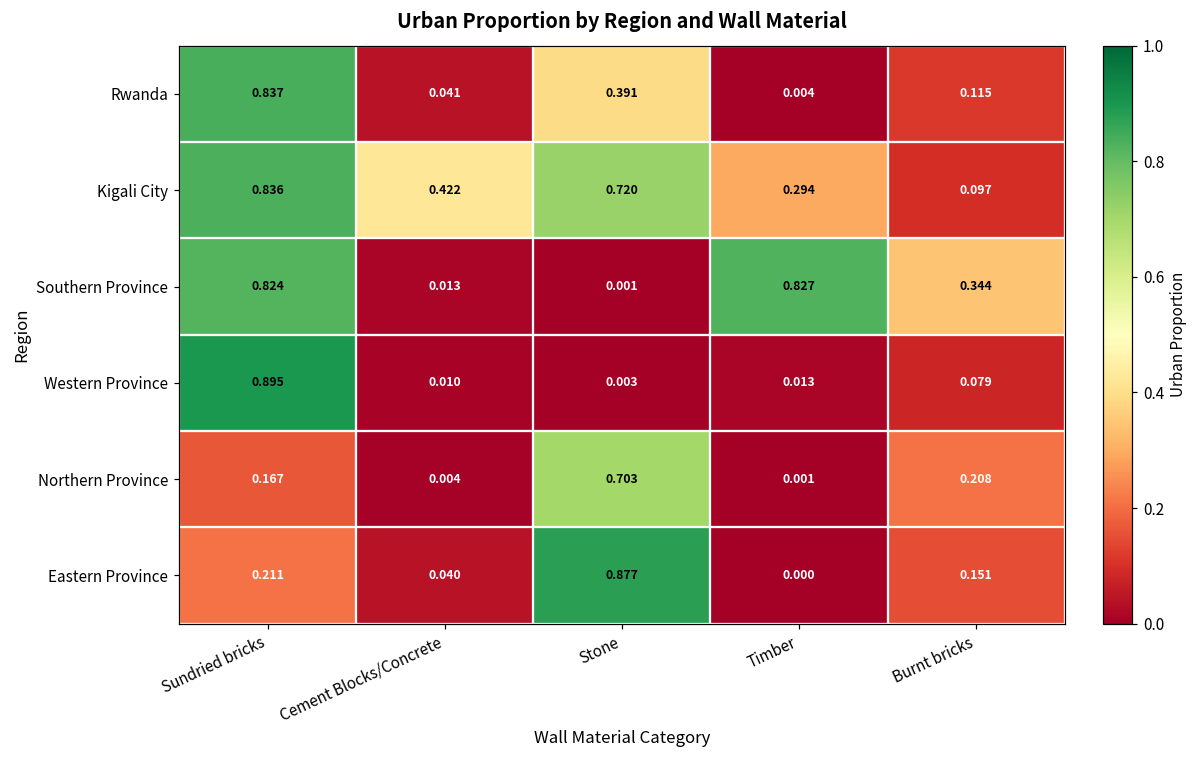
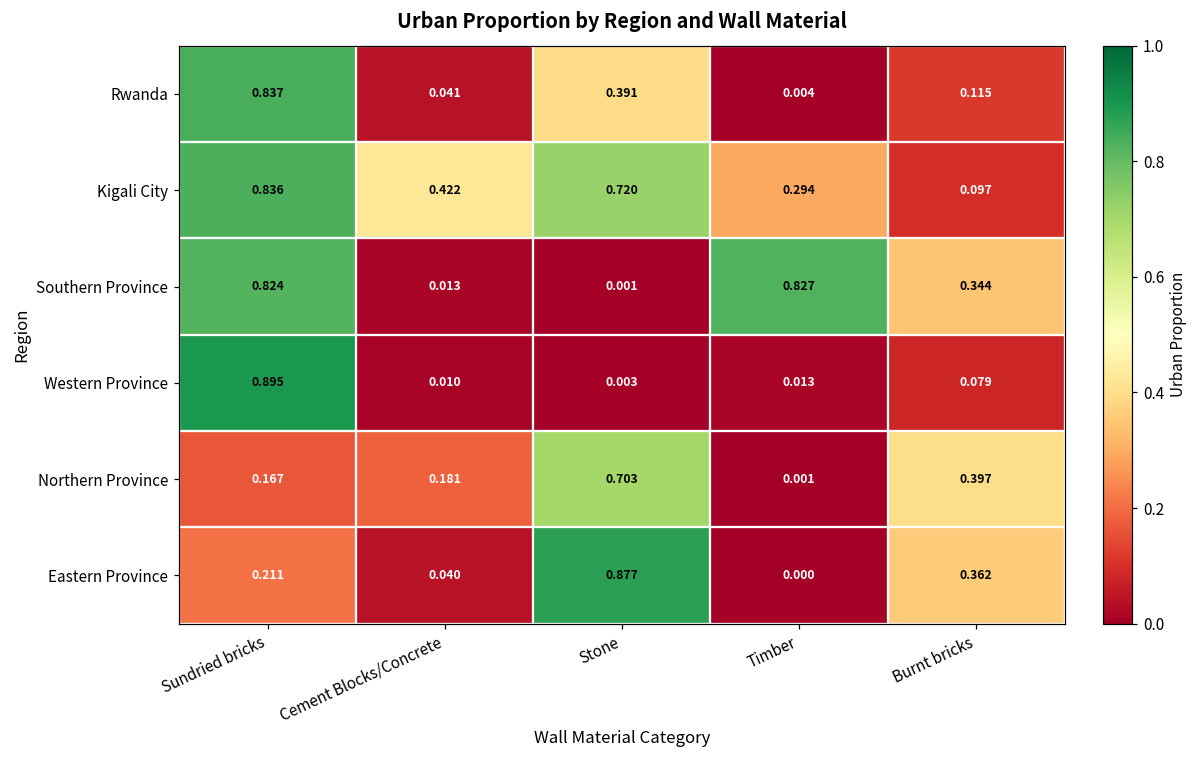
  {
    "Rwanda": {
      "Sundried bricks": 0.837,
      "Cement Blocks/Concrete": 0.041,
      "Stone": 0.391,
      "Timber": 0.004,
      "Burnt bricks": 0.115
    },
    "Kigali City": {
      "Sundried bricks": 0.836,
      "Cement Blocks/Concrete": 0.422,
      "Stone": 0.720,
      "Timber": 0.294,
      "Burnt bricks": 0.097
    },
    "Southern Province": {
      "Sundried bricks": 0.824,
      "Cement Blocks/Concrete": 0.013,
      "Stone": 0.001,
      "Timber": 0.827,
      "Burnt bricks": 0.344
    },
    "Western Province": {
      "Sundried bricks": 0.895,
      "Cement Blocks/Concrete": 0.010,
      "Stone": 0.003,
      "Timber": 0.013,
      "Burnt bricks": 0.079
    },
    "Northern Province": {
      "Sundried bricks": 0.167,
-     "Cement Blocks/Concrete": 0.004,
+     "Cement Blocks/Concrete": 0.181,
      "Stone": 0.703,
      "Timber": 0.001,
-     "Burnt bricks": 0.208
+     "Burnt bricks": 0.397
    },
    "Eastern Province": {
      "Sundried bricks": 0.211,
      "Cement Blocks/Concrete": 0.040,
      "Stone": 0.877,
      "Timber": 0.000,
-     "Burnt bricks": 0.151
+     "Burnt bricks": 0.362
    }
  }
